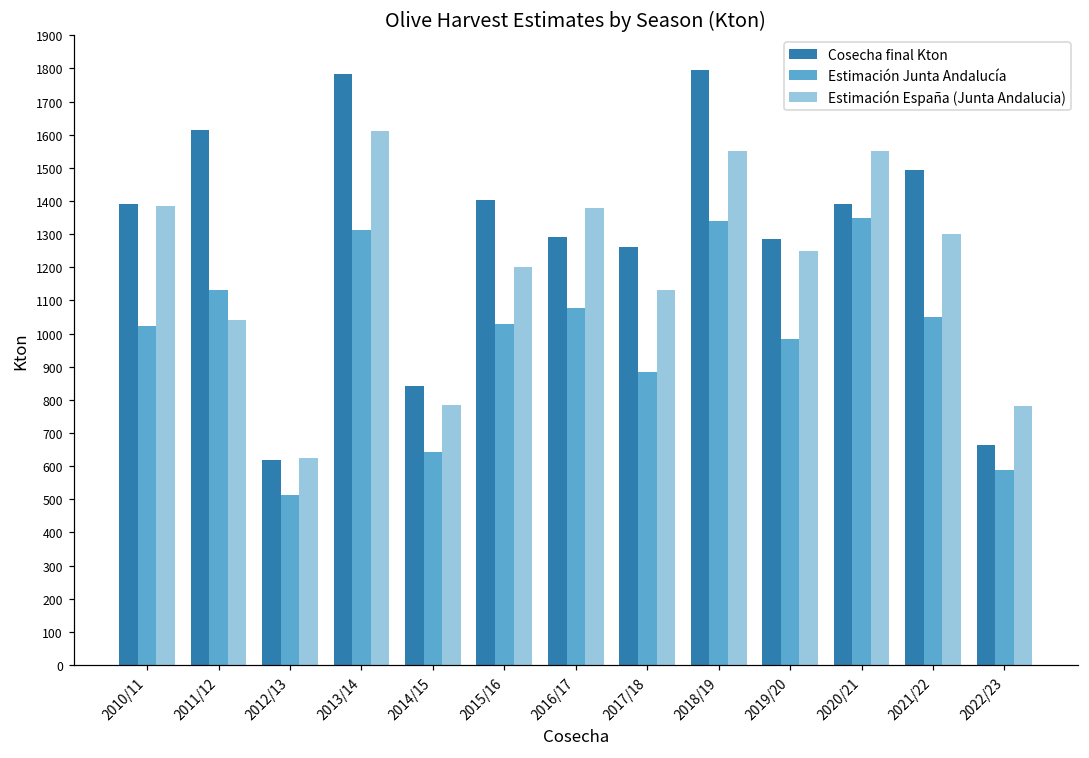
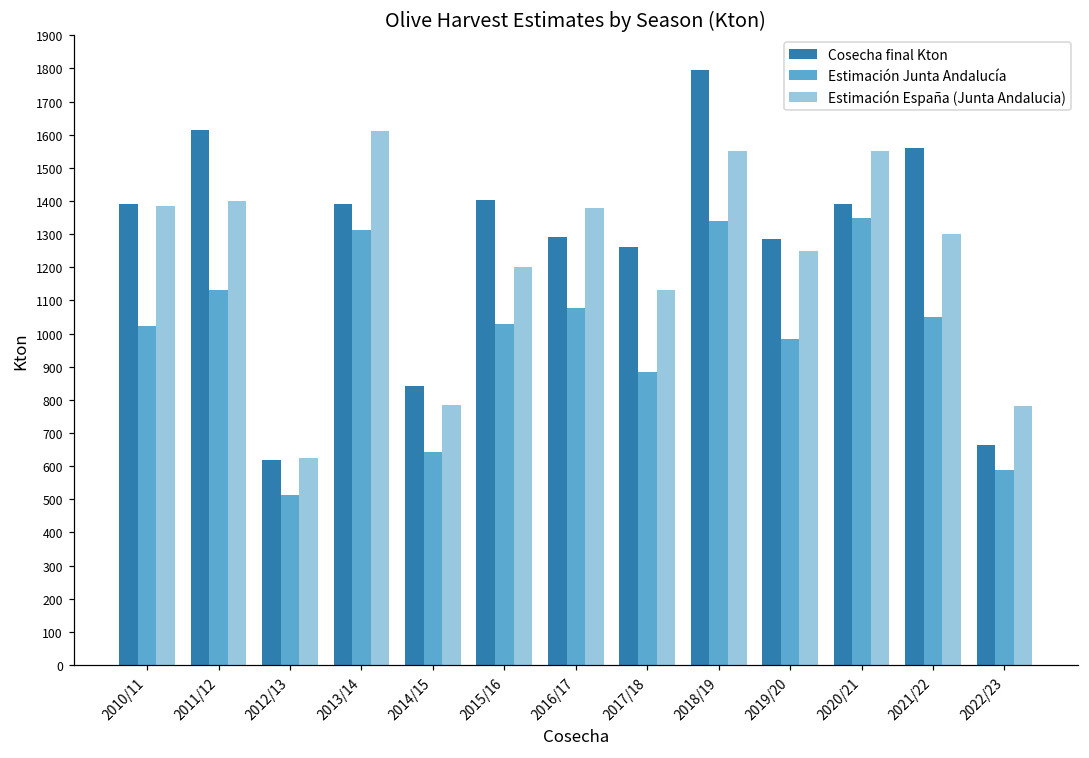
  {
    "Cosecha final Kton": {
      "2010/11": 1390,
      "2011/12": 1620,
      "2012/13": 620,
-     "2013/14": 1780,
+     "2013/14": 1390,
      "2014/15": 840,
      "2015/16": 1400,
      "2016/17": 1290,
      "2017/18": 1260,
      "2018/19": 1790,
      "2019/20": 1290,
      "2020/21": 1390,
-     "2021/22": 1490,
+     "2021/22": 1560,
      "2022/23": 660
    },
    "Estimación Junta Andalucía": {
      "2010/11": 1020,
      "2011/12": 1130,
      "2012/13": 510,
      "2013/14": 1310,
      "2014/15": 640,
      "2015/16": 1030,
      "2016/17": 1080,
      "2017/18": 880,
      "2018/19": 1340,
      "2019/20": 980,
      "2020/21": 1350,
      "2021/22": 1050,
      "2022/23": 590
    },
    "Estimación España (Junta Andalucia)": {
      "2010/11": 1390,
-     "2011/12": 1040,
+     "2011/12": 1400,
      "2012/13": 630,
      "2013/14": 1610,
      "2014/15": 780,
      "2015/16": 1200,
      "2016/17": 1380,
      "2017/18": 1130,
      "2018/19": 1550,
      "2019/20": 1250,
      "2020/21": 1550,
      "2021/22": 1300,
      "2022/23": 780
    }
  }
